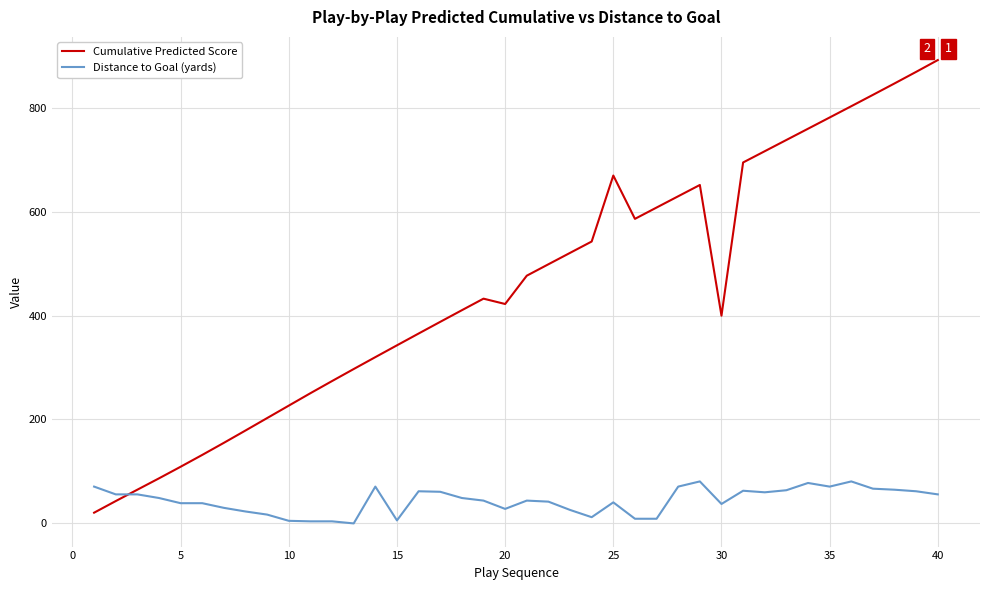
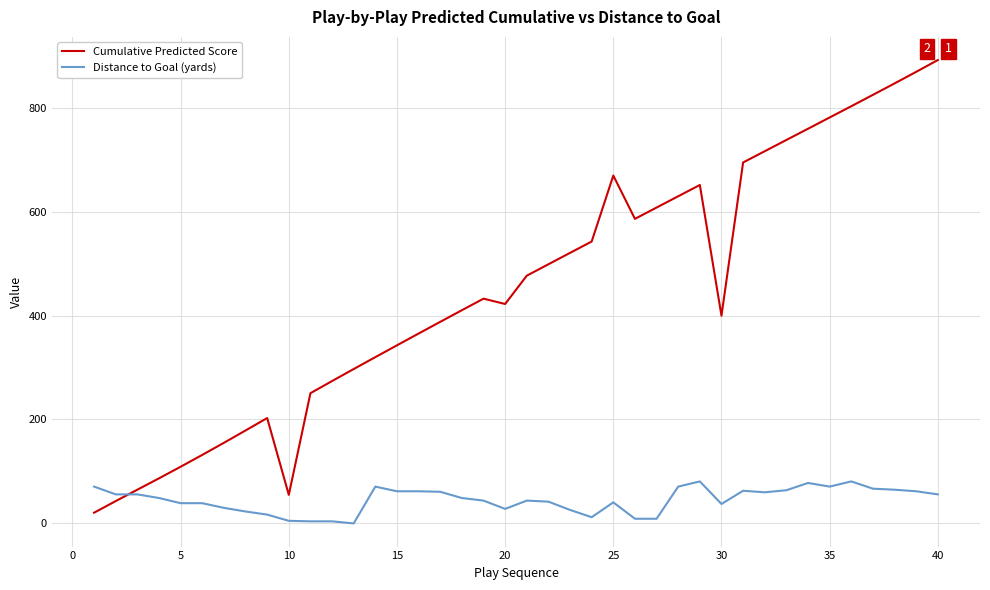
  {
    "Cumulative Predicted Score": {
      "5": 110,
-     "10": 230,
+     "10": 50,
      "15": 340,
      "20": 420,
      "25": 670,
      "30": 400,
      "35": 780
    },
    "Distance to Goal (yards)": {
      "5": 40,
      "10": 0,
-     "15": 0,
+     "15": 60,
      "20": 30,
      "25": 40,
      "30": 40,
      "35": 70,
      "40": 60
    }
  }
